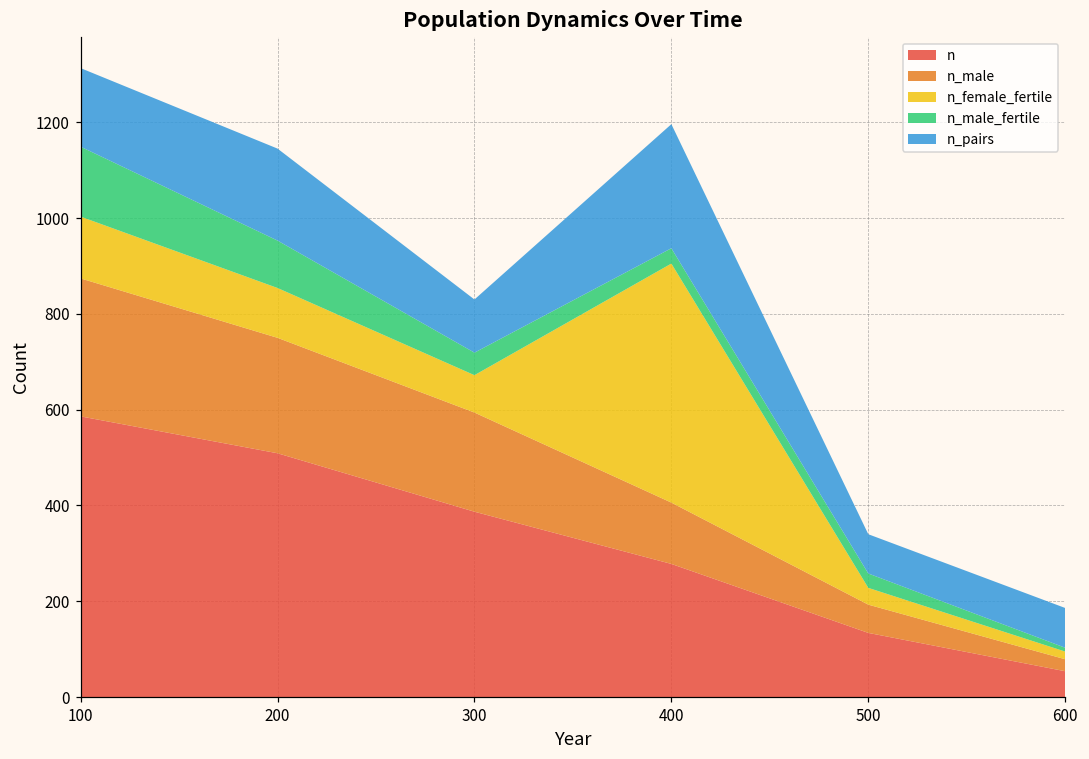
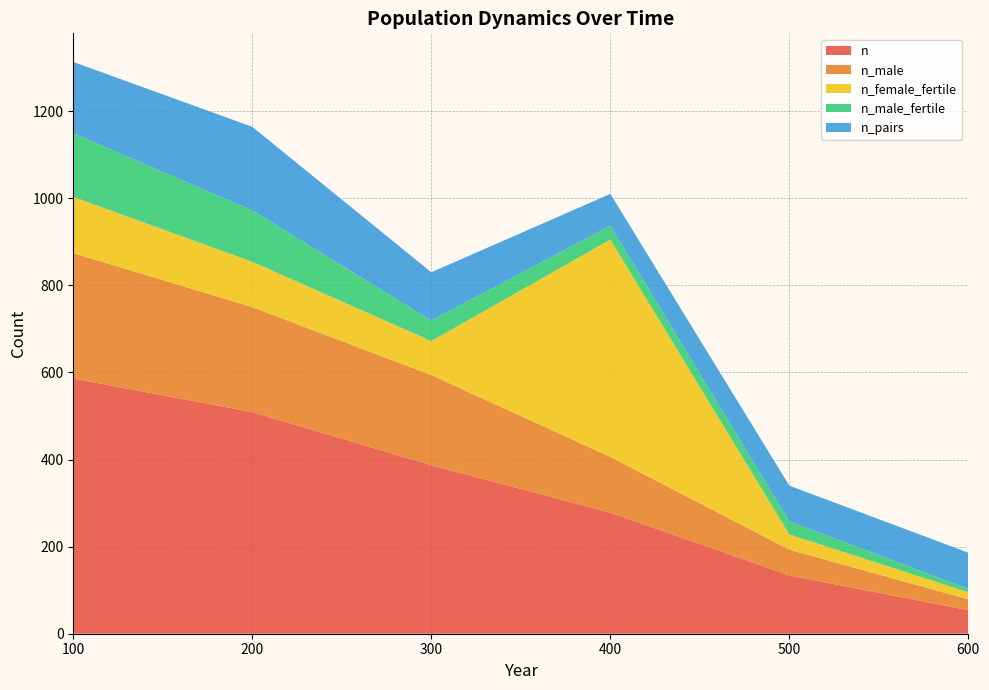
  {
    "n_female_fertile": {
      "100": 130,
      "200": 100,
      "300": 80,
      "400": 500,
      "500": 40,
      "600": 20
    },
    "n_male_fertile": {
      "100": 150,
-     "200": 100,
+     "200": 120,
      "300": 50,
      "400": 30,
      "500": 30,
      "600": 10
    },
    "n_pairs": {
      "100": 160,
      "200": 190,
      "300": 110,
-     "400": 260,
+     "400": 70,
      "500": 80,
      "600": 80
    }
  }
